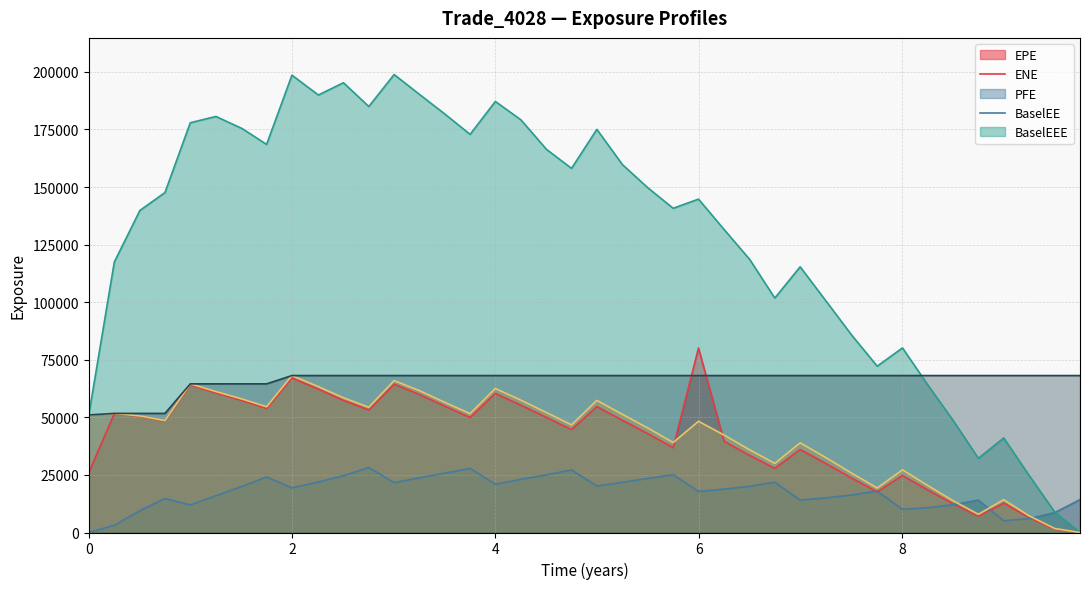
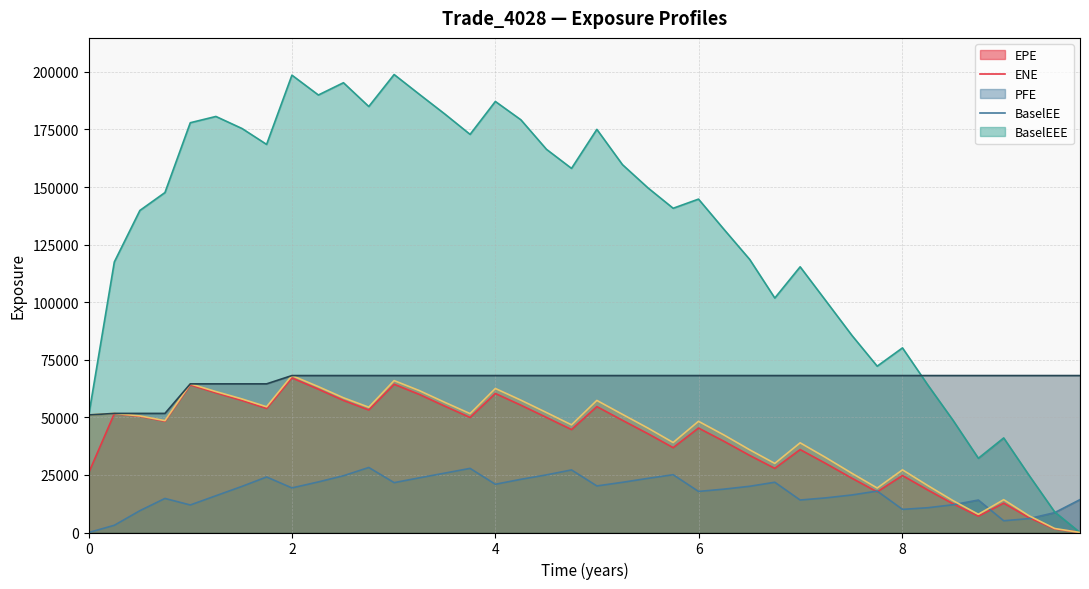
  {
    "EPE": {
      "0": 26000,
      "4": 60000,
-     "6": 80000
+     "6": 45000
    }
  }
